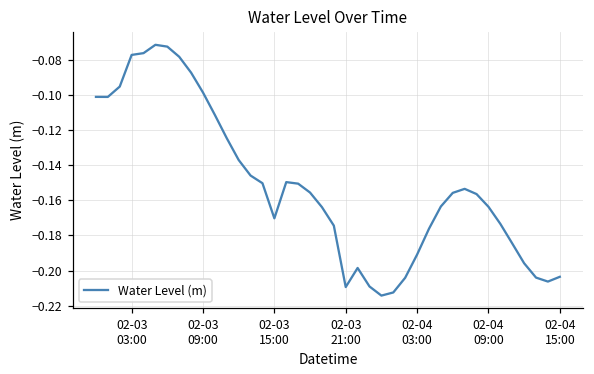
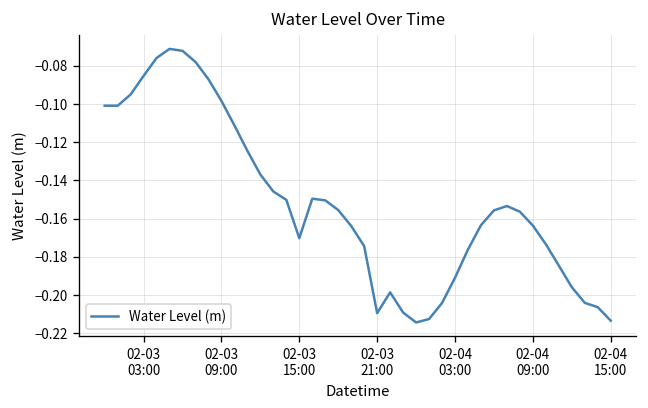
  {
-   "02-03 03:00": -0.077,
+   "02-03 03:00": -0.085,
    "02-03 09:00": -0.098,
    "02-03 15:00": -0.170,
    "02-03 21:00": -0.209,
    "02-04 03:00": -0.191,
    "02-04 09:00": -0.164,
-   "02-04 15:00": -0.204
+   "02-04 15:00": -0.213
  }
